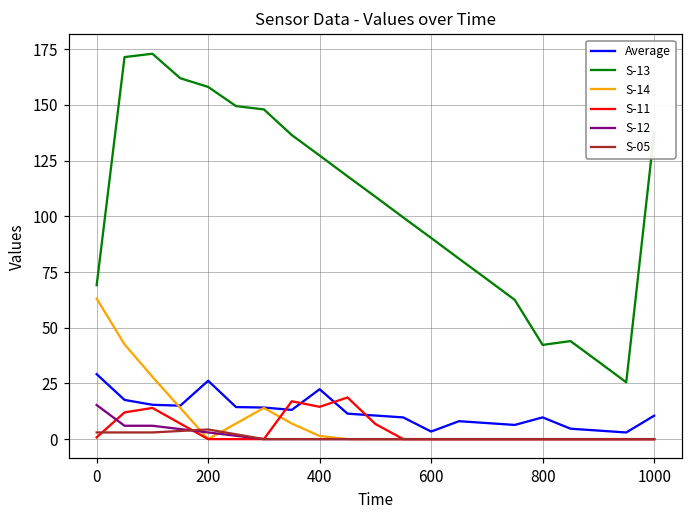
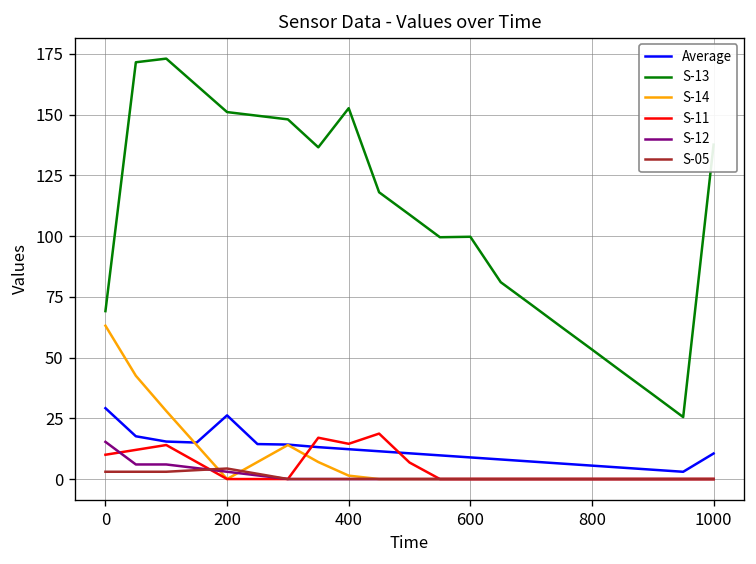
  {
    "Average": {
      "0": 29,
      "200": 26,
-     "400": 22,
-     "600": 3,
-     "800": 10,
+     "400": 12,
+     "600": 9,
+     "800": 6,
      "1000": 11
    },
    "S-13": {
      "0": 69,
-     "200": 158,
-     "400": 127,
-     "600": 90,
-     "800": 42
+     "200": 151,
+     "400": 153,
+     "600": 100,
+     "800": 53
    },
    "S-14": {
      "0": 63,
      "400": 1
    },
    "S-11": {
-     "0": 1,
+     "0": 10,
      "400": 15
    },
    "S-12": {
      "0": 15,
      "200": 3
    },
    "S-05": {
      "0": 3,
      "200": 4
    }
  }
